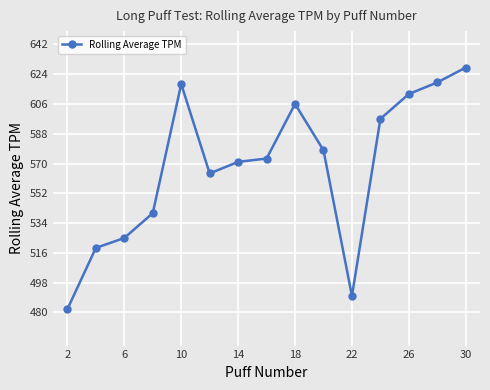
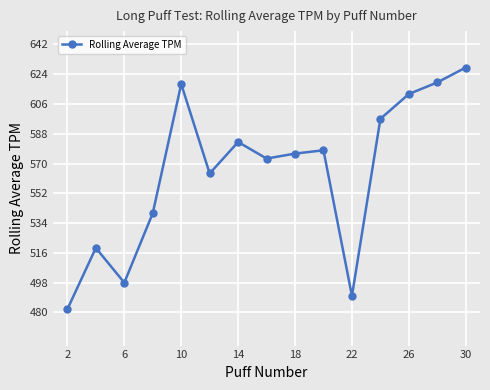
  {
    "2": 482,
-   "6": 525,
+   "6": 498,
    "10": 618,
-   "14": 571,
-   "18": 606,
+   "14": 583,
+   "18": 576,
    "22": 490,
    "26": 612,
    "30": 628
  }
